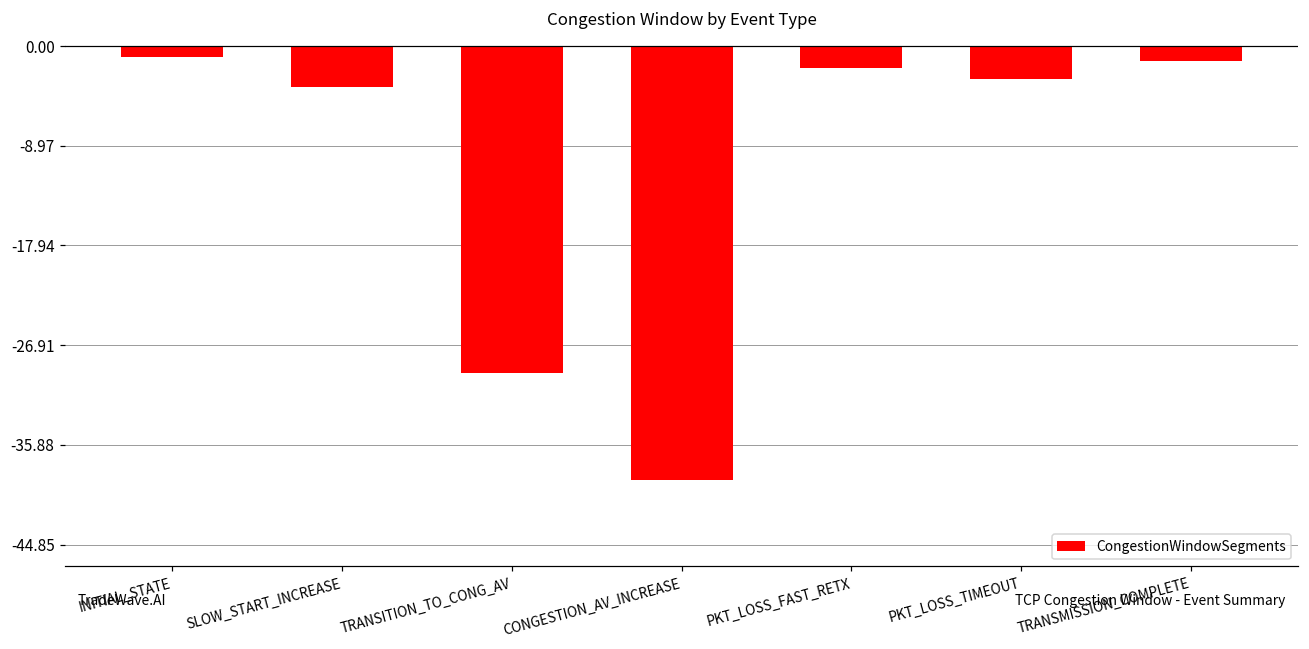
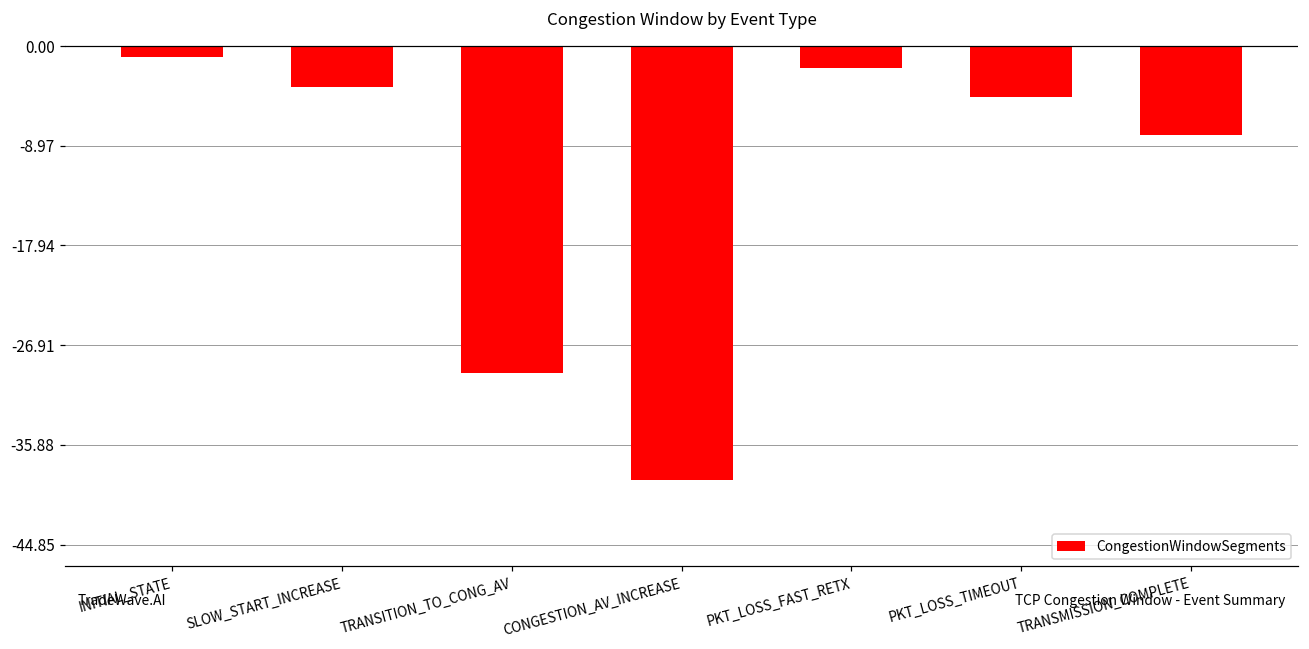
  {
    "INITIAL_STATE": -1.0,
    "SLOW_START_INCREASE": -3.7,
    "TRANSITION_TO_CONG_AV": -29.4,
    "CONGESTION_AV_INCREASE": -39.0,
    "PKT_LOSS_FAST_RETX": -2.0,
-   "PKT_LOSS_TIMEOUT": -3.0,
-   "TRANSMISSION_COMPLETE": -1.3
+   "PKT_LOSS_TIMEOUT": -4.6,
+   "TRANSMISSION_COMPLETE": -8.0
  }
